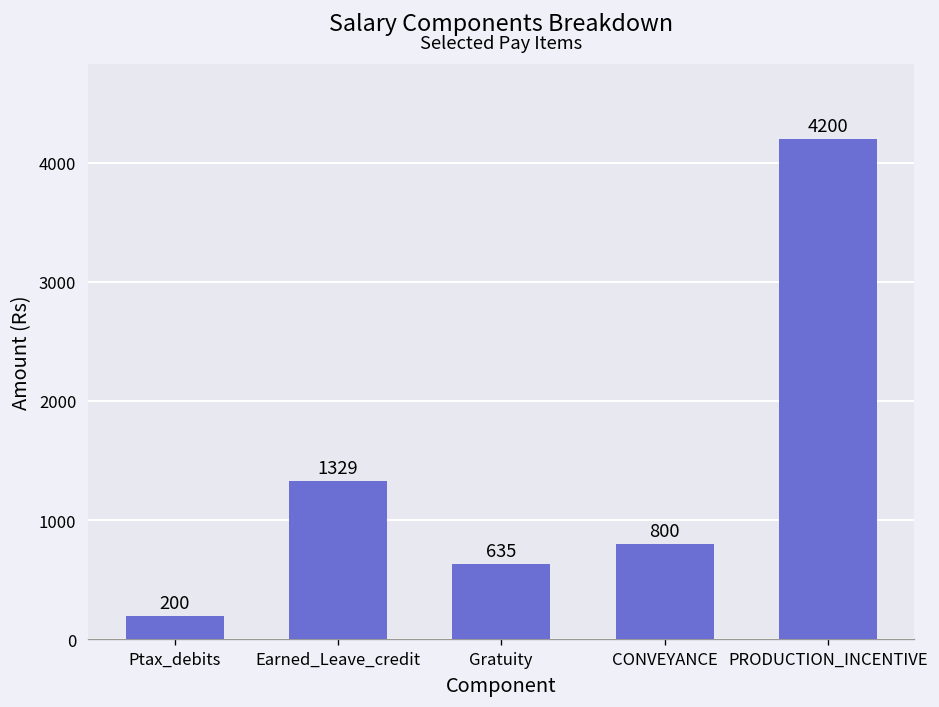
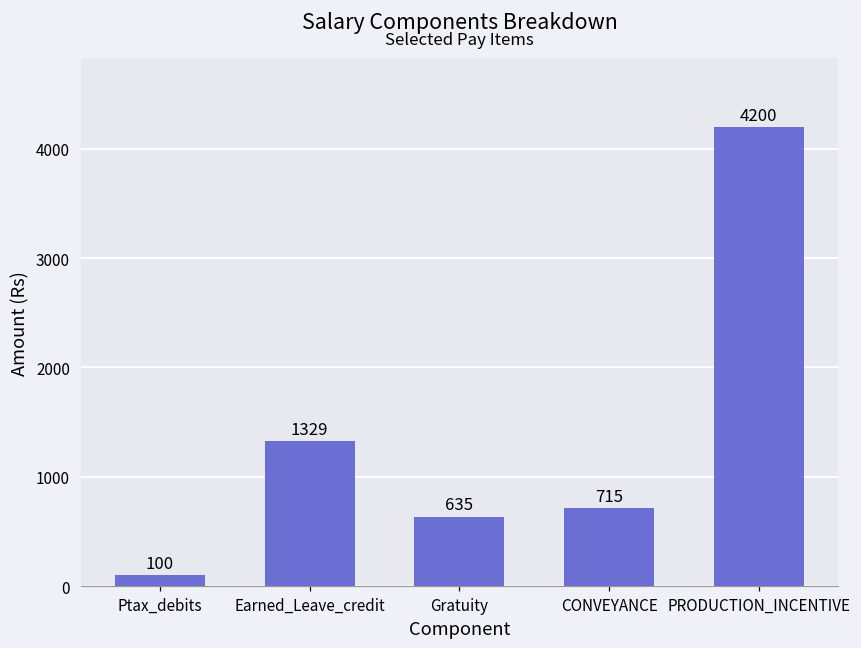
  {
-   "Ptax_debits": 200,
+   "Ptax_debits": 100,
    "Earned_Leave_credit": 1329,
    "Gratuity": 635,
-   "CONVEYANCE": 800,
+   "CONVEYANCE": 715,
    "PRODUCTION_INCENTIVE": 4200
  }
